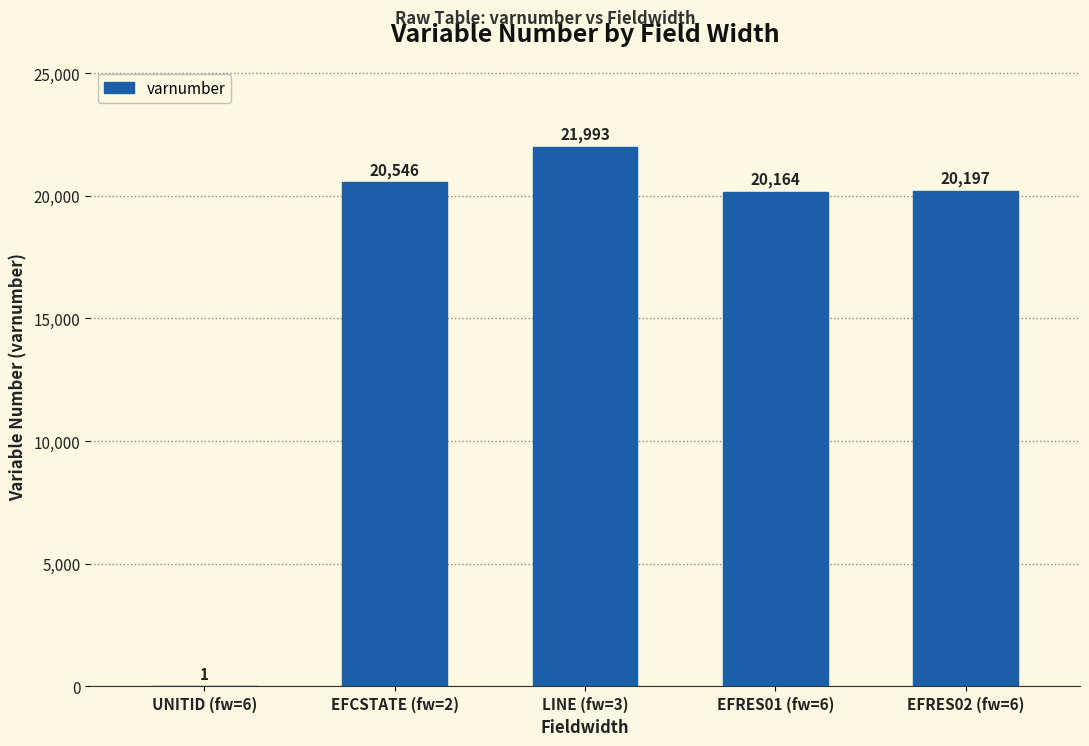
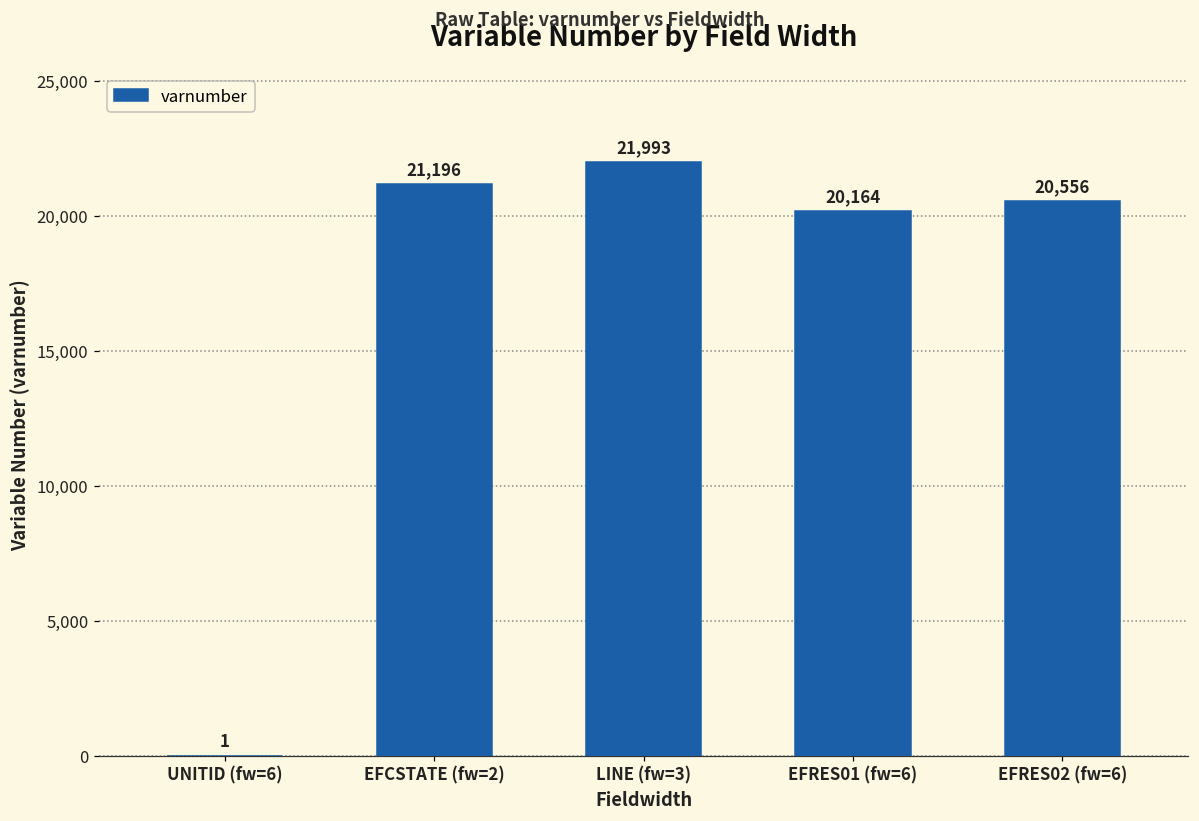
  {
    "UNITID (fw=6)": "1",
-   "EFCSTATE (fw=2)": "20,546",
+   "EFCSTATE (fw=2)": "21,196",
    "LINE (fw=3)": "21,993",
    "EFRES01 (fw=6)": "20,164",
-   "EFRES02 (fw=6)": "20,197"
+   "EFRES02 (fw=6)": "20,556"
  }
